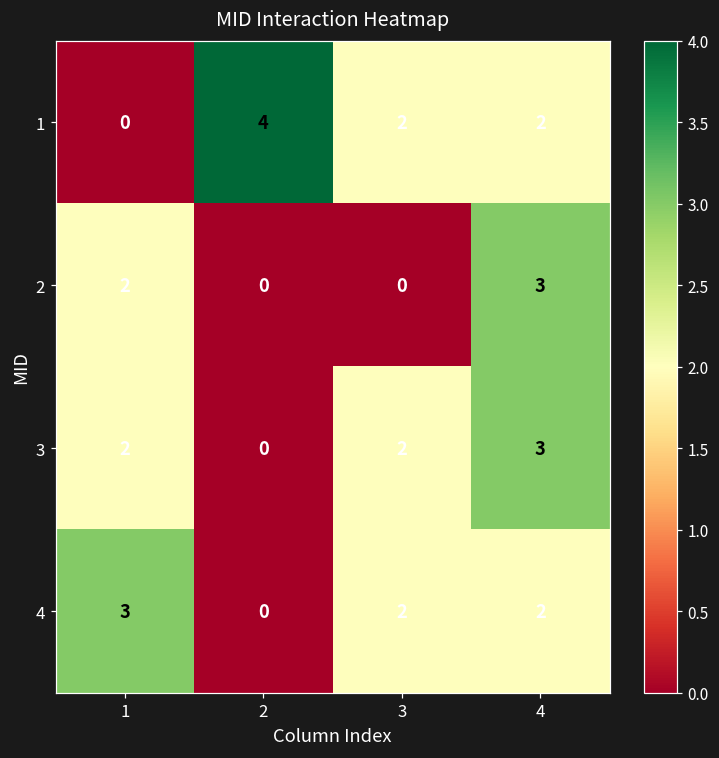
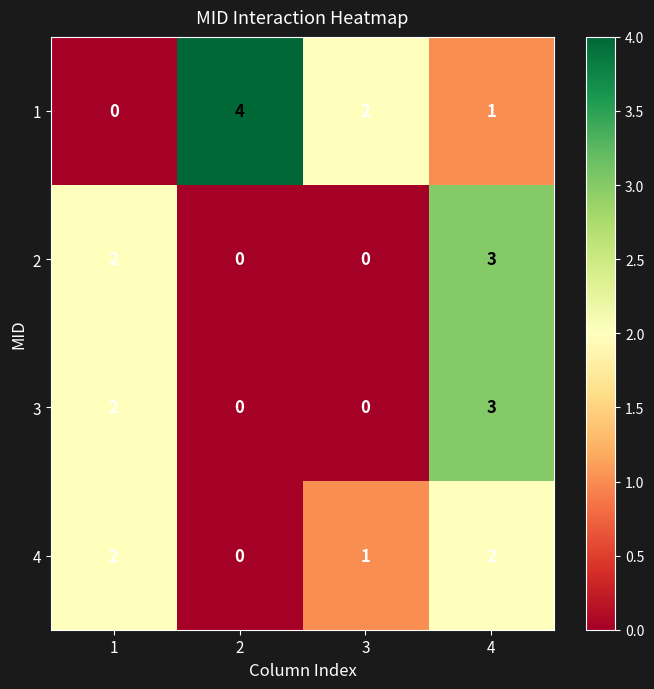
  {
    "1": {
      "1": 0,
      "2": 4,
      "3": 2,
-     "4": 2
+     "4": 1
    },
    "2": {
      "1": 2,
      "2": 0,
      "3": 0,
      "4": 3
    },
    "3": {
      "1": 2,
      "2": 0,
-     "3": 2,
+     "3": 0,
      "4": 3
    },
    "4": {
-     "1": 3,
+     "1": 2,
      "2": 0,
-     "3": 2,
+     "3": 1,
      "4": 2
    }
  }
